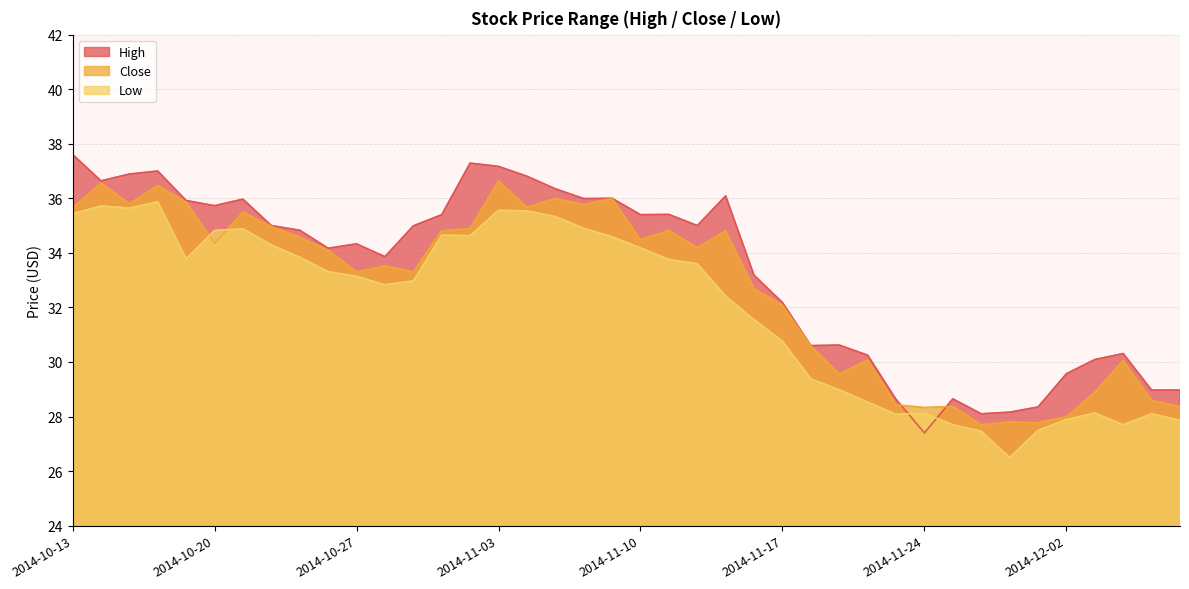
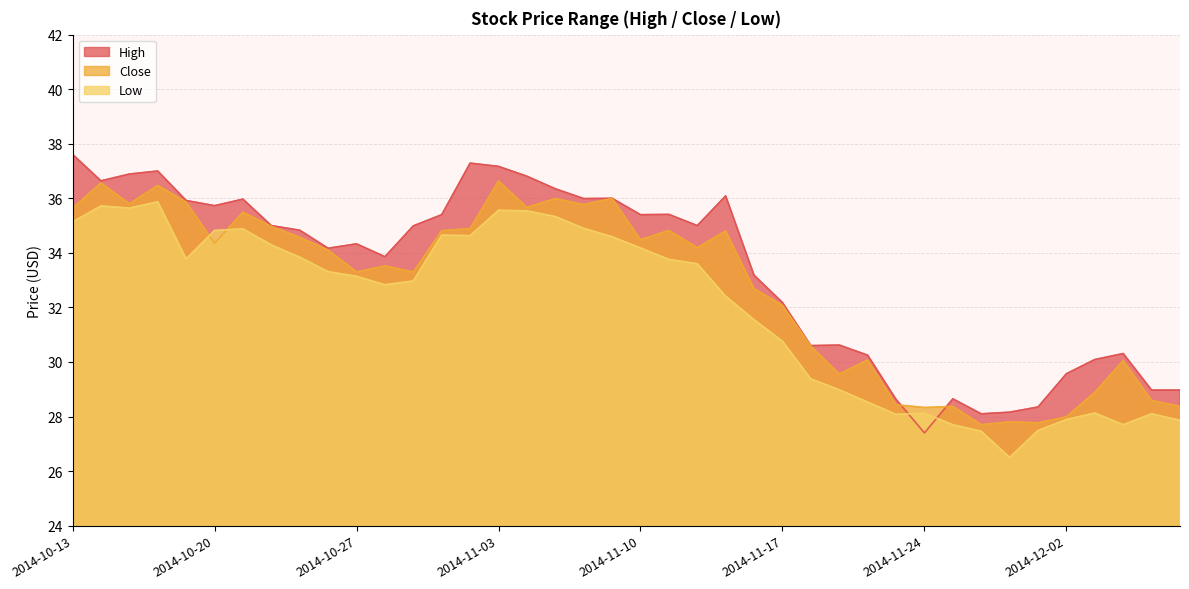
  {
    "High": {
      "2014-10-13": 37.6,
      "2014-10-20": 35.7,
      "2014-10-27": 34.3,
      "2014-11-03": 37.2,
      "2014-11-10": 35.4,
      "2014-11-17": 32.2,
      "2014-11-24": 27.4,
      "2014-12-02": 29.6
    },
    "Close": {
      "2014-10-13": 35.6,
      "2014-10-20": 34.4,
      "2014-10-27": 33.3,
      "2014-11-03": 36.6,
      "2014-11-10": 34.5,
      "2014-11-17": 32.1,
      "2014-11-24": 28.3,
      "2014-12-02": 28.0
    },
    "Low": {
-     "2014-10-13": 35.4,
+     "2014-10-13": 35.1,
      "2014-10-20": 34.8,
      "2014-10-27": 33.1,
      "2014-11-03": 35.6,
      "2014-11-10": 34.2,
      "2014-11-17": 30.8,
      "2014-11-24": 28.1,
      "2014-12-02": 27.9
    }
  }
